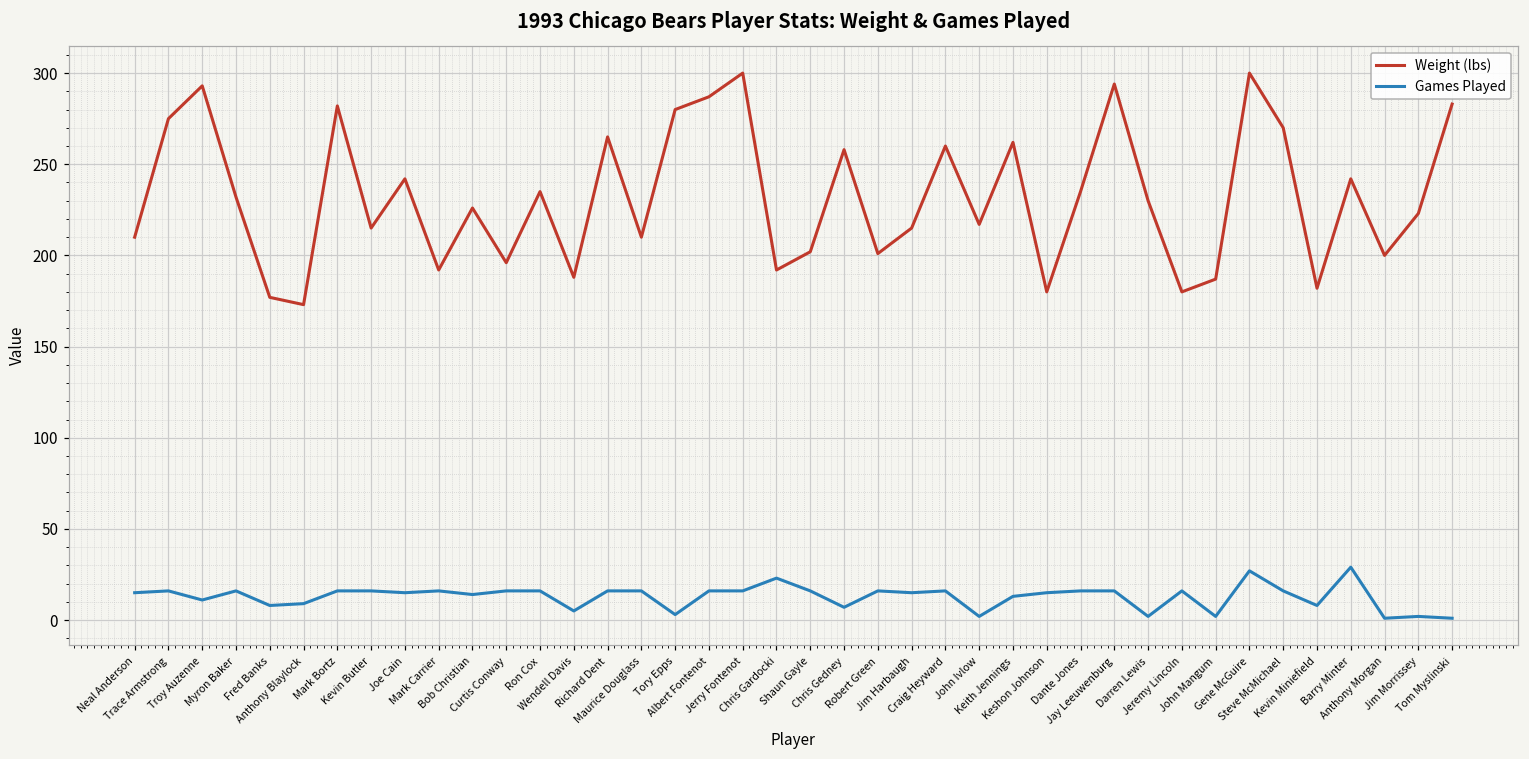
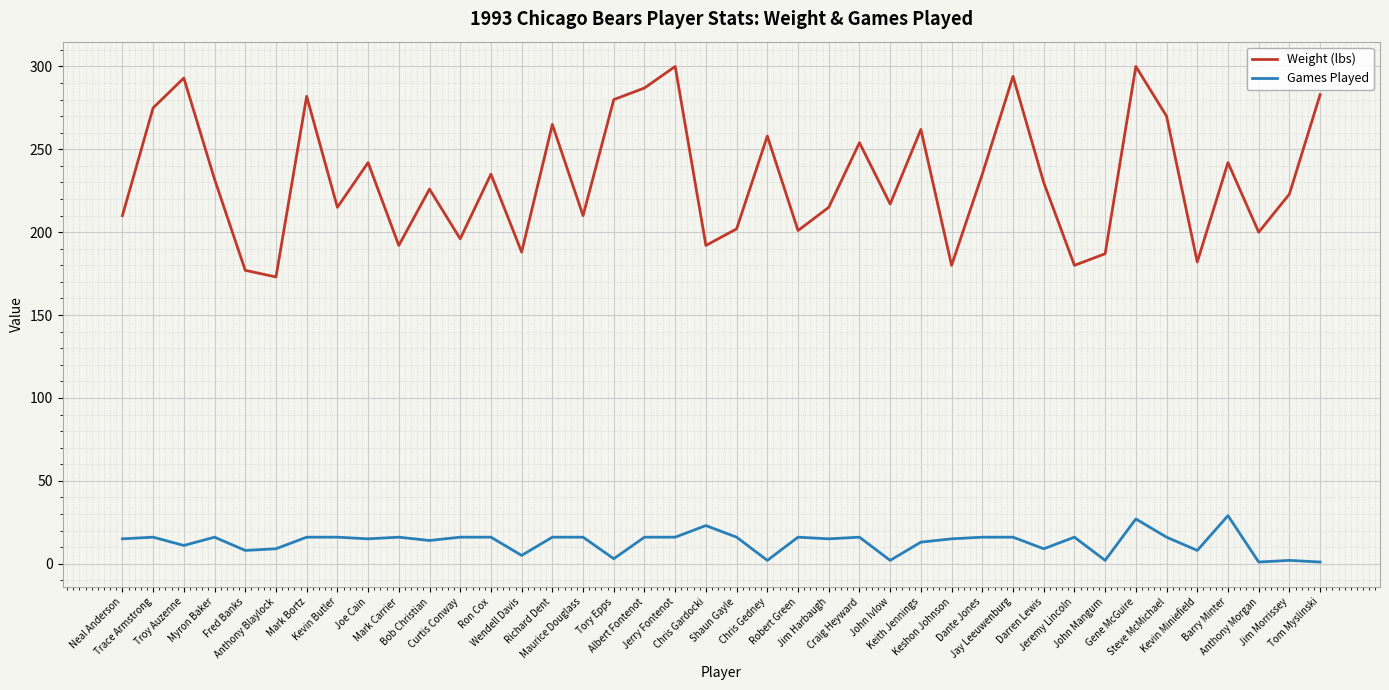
  {
    "Weight (lbs)": {
      "Neal Anderson": 210,
      "Trace Armstrong": 275,
      "Troy Auzenne": 293,
      "Myron Baker": 232,
      "Fred Banks": 177,
      "Anthony Blaylock": 173,
      "Mark Bortz": 282,
      "Kevin Butler": 215,
      "Joe Cain": 242,
      "Mark Carrier": 192,
      "Bob Christian": 226,
      "Curtis Conway": 196,
      "Ron Cox": 235,
      "Wendell Davis": 188,
      "Richard Dent": 265,
      "Maurice Douglass": 210,
      "Tory Epps": 280,
      "Albert Fontenot": 287,
      "Jerry Fontenot": 300,
      "Chris Gardocki": 192,
      "Shaun Gayle": 202,
      "Chris Gedney": 258,
      "Robert Green": 201,
      "Jim Harbaugh": 215,
-     "Craig Heyward": 260,
+     "Craig Heyward": 254,
      "John Ivlow": 217,
      "Keith Jennings": 262,
      "Keshon Johnson": 180,
      "Dante Jones": 235,
      "Jay Leeuwenburg": 294,
      "Darren Lewis": 230,
      "Jeremy Lincoln": 180,
      "John Mangum": 187,
      "Gene McGuire": 300,
      "Steve McMichael": 270,
      "Kevin Miniefield": 182,
      "Barry Minter": 242,
      "Anthony Morgan": 200,
      "Jim Morrissey": 223,
      "Tom Myslinski": 283
    },
    "Games Played": {
      "Neal Anderson": 15,
      "Trace Armstrong": 16,
      "Troy Auzenne": 11,
      "Myron Baker": 16,
      "Fred Banks": 8,
      "Anthony Blaylock": 9,
      "Mark Bortz": 16,
      "Kevin Butler": 16,
      "Joe Cain": 15,
      "Mark Carrier": 16,
      "Bob Christian": 14,
      "Curtis Conway": 16,
      "Ron Cox": 16,
      "Wendell Davis": 5,
      "Richard Dent": 16,
      "Maurice Douglass": 16,
      "Tory Epps": 3,
      "Albert Fontenot": 16,
      "Jerry Fontenot": 16,
      "Chris Gardocki": 23,
      "Shaun Gayle": 16,
-     "Chris Gedney": 7,
+     "Chris Gedney": 2,
      "Robert Green": 16,
      "Jim Harbaugh": 15,
      "Craig Heyward": 16,
      "John Ivlow": 2,
      "Keith Jennings": 13,
      "Keshon Johnson": 15,
      "Dante Jones": 16,
      "Jay Leeuwenburg": 16,
-     "Darren Lewis": 2,
+     "Darren Lewis": 9,
      "Jeremy Lincoln": 16,
      "John Mangum": 2,
      "Gene McGuire": 27,
      "Steve McMichael": 16,
      "Kevin Miniefield": 8,
      "Barry Minter": 29,
      "Anthony Morgan": 1,
      "Jim Morrissey": 2,
      "Tom Myslinski": 1
    }
  }
